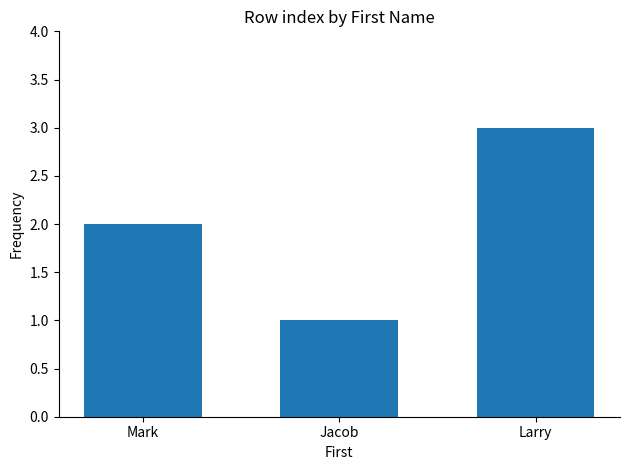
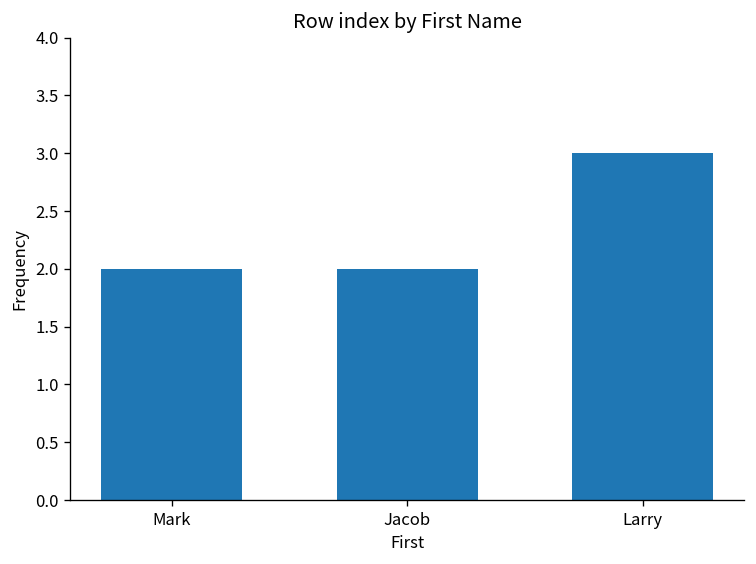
  {
    "Mark": 2,
-   "Jacob": 1,
+   "Jacob": 2,
    "Larry": 3
  }
